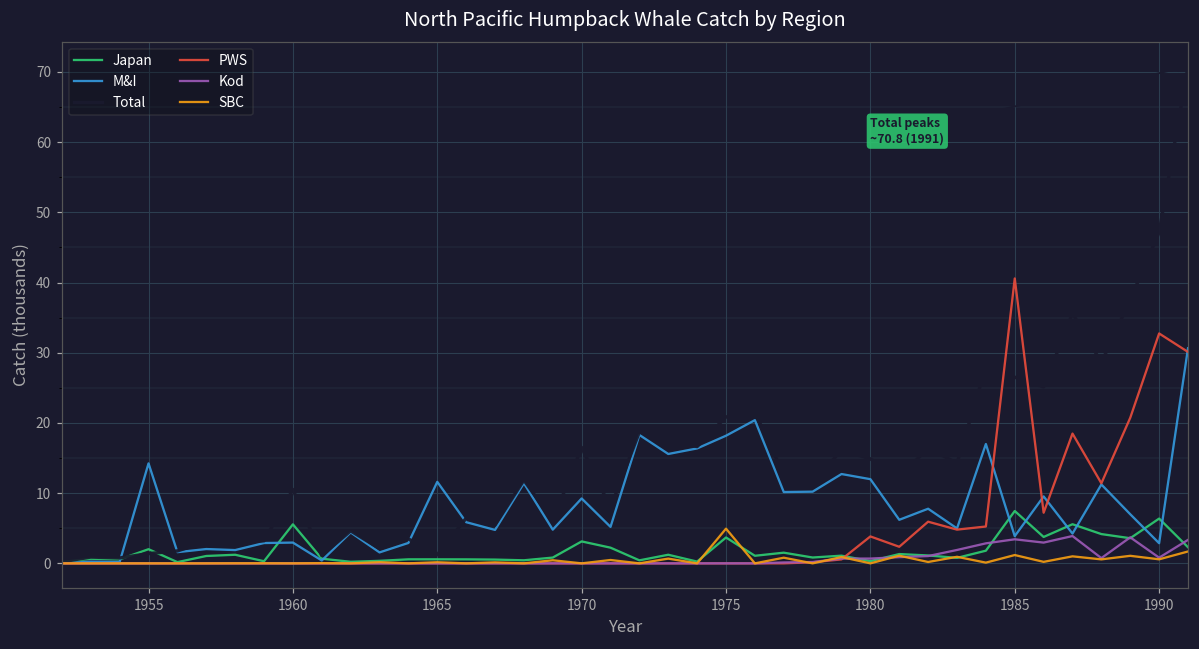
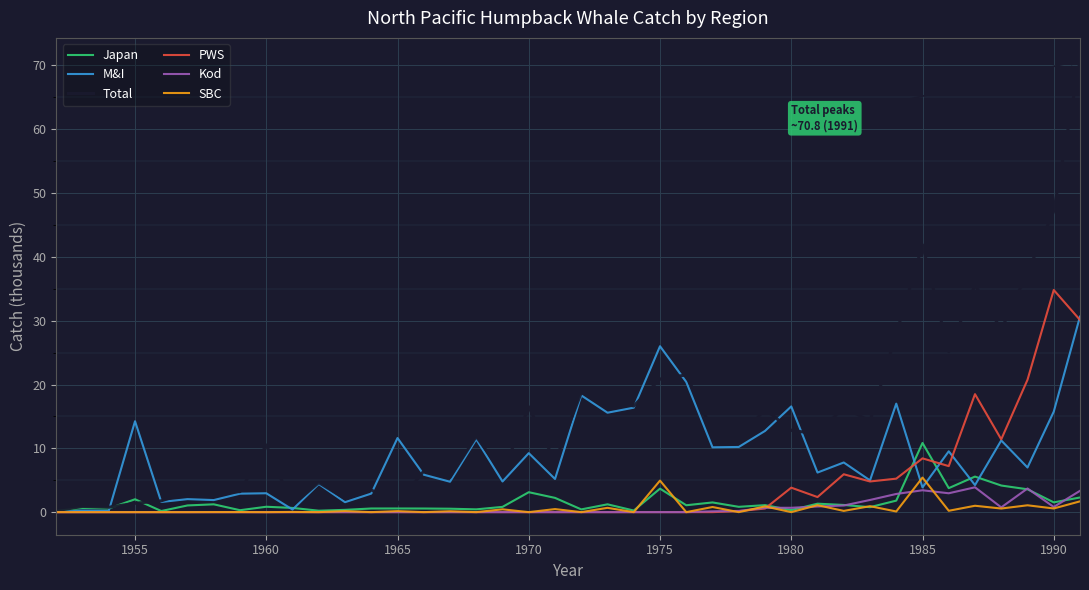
  {
    "Japan": {
      "1955": 2,
-     "1960": 6,
+     "1960": 1,
      "1965": 1,
      "1970": 3,
      "1975": 4,
-     "1985": 7,
-     "1990": 6
+     "1985": 11,
+     "1990": 2
    },
    "M&I": {
      "1955": 14,
      "1960": 3,
      "1965": 12,
      "1970": 9,
-     "1975": 18,
-     "1980": 12,
+     "1975": 26,
+     "1980": 17,
      "1985": 4,
-     "1990": 3
+     "1990": 16
    },
    "Total": {
      "1955": 1,
      "1960": 11,
      "1965": 1,
      "1970": 17,
      "1975": 21,
-     "1980": 15,
-     "1985": 27,
+     "1980": 13,
+     "1985": 42,
      "1990": 47
    },
    "PWS": {
      "1980": 4,
-     "1985": 41,
-     "1990": 33
+     "1985": 8,
+     "1990": 35
    },
    "Kod": {
      "1985": 3
    },
    "SBC": {
      "1975": 5,
-     "1985": 1
+     "1985": 5
    }
  }
